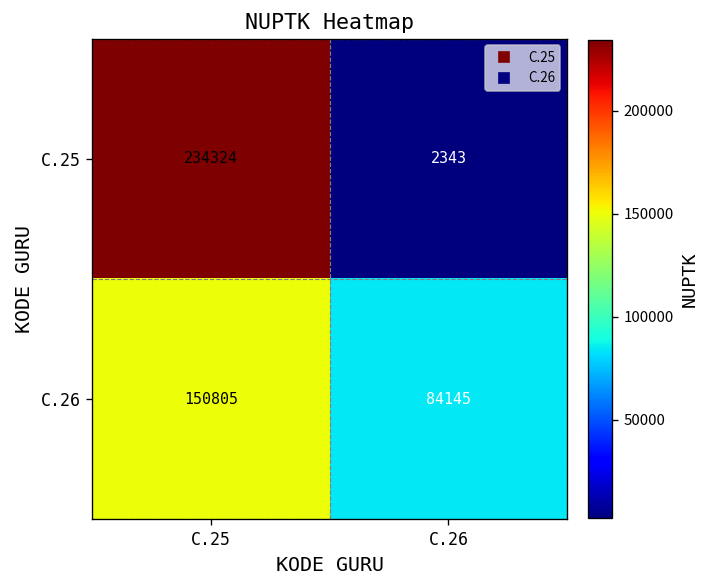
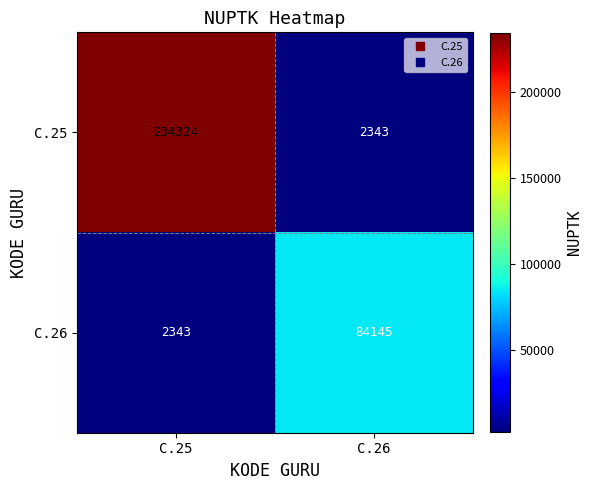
  {
    "C.25": {
      "C.25": 234324,
      "C.26": 2343
    },
    "C.26": {
-     "C.25": 150805,
+     "C.25": 2343,
      "C.26": 84145
    }
  }
